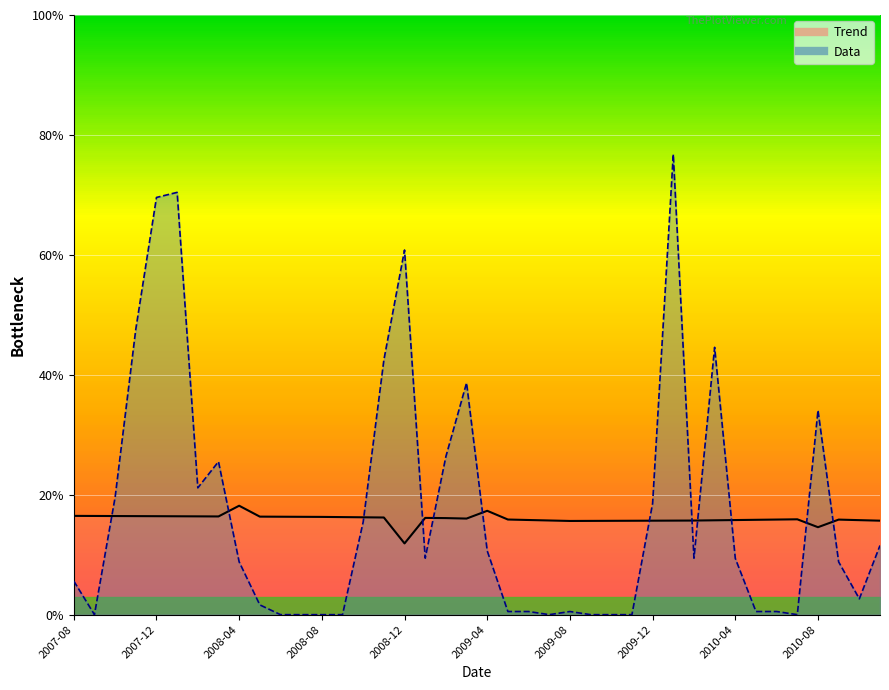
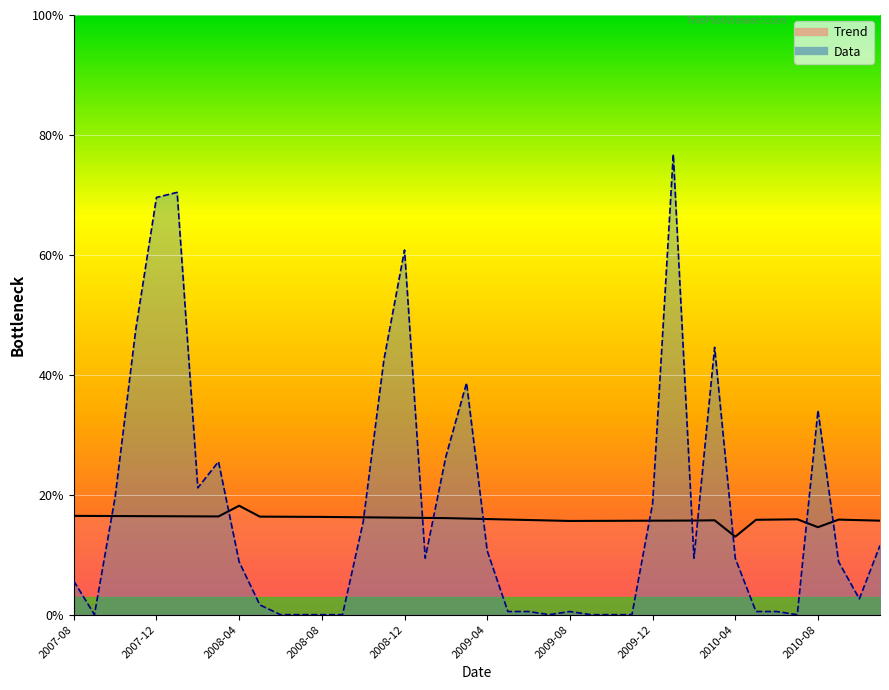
  {
    "Trend": {
      "2007-08": "16%",
      "2007-12": "16%",
      "2008-04": "18%",
      "2008-08": "16%",
-     "2008-12": "12%",
-     "2009-04": "17%",
+     "2008-12": "16%",
+     "2009-04": "16%",
      "2009-08": "16%",
      "2009-12": "16%",
-     "2010-04": "16%",
+     "2010-04": "13%",
      "2010-08": "15%"
    },
    "Data": {
      "2007-08": "6%",
      "2007-12": "70%",
      "2008-04": "9%",
      "2008-08": "0%",
      "2008-12": "61%",
      "2009-04": "11%",
      "2009-08": "1%",
      "2009-12": "19%",
      "2010-04": "9%",
      "2010-08": "34%"
    }
  }
